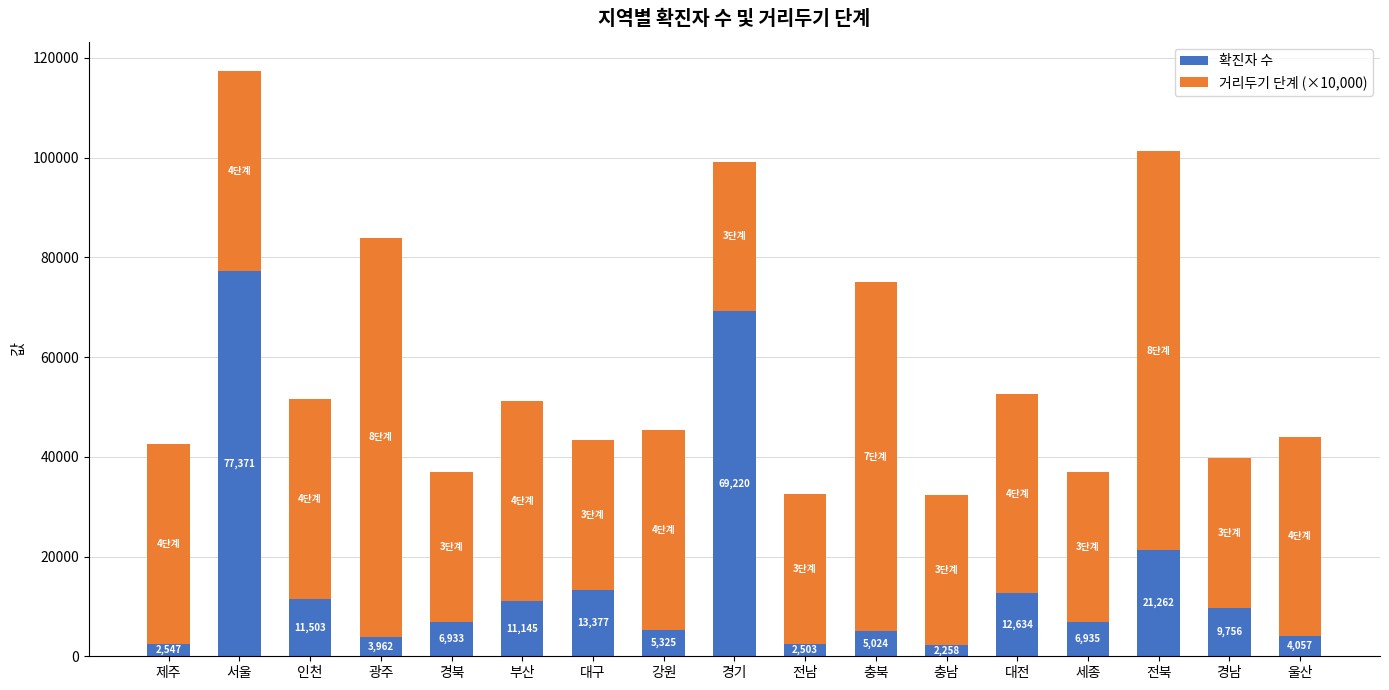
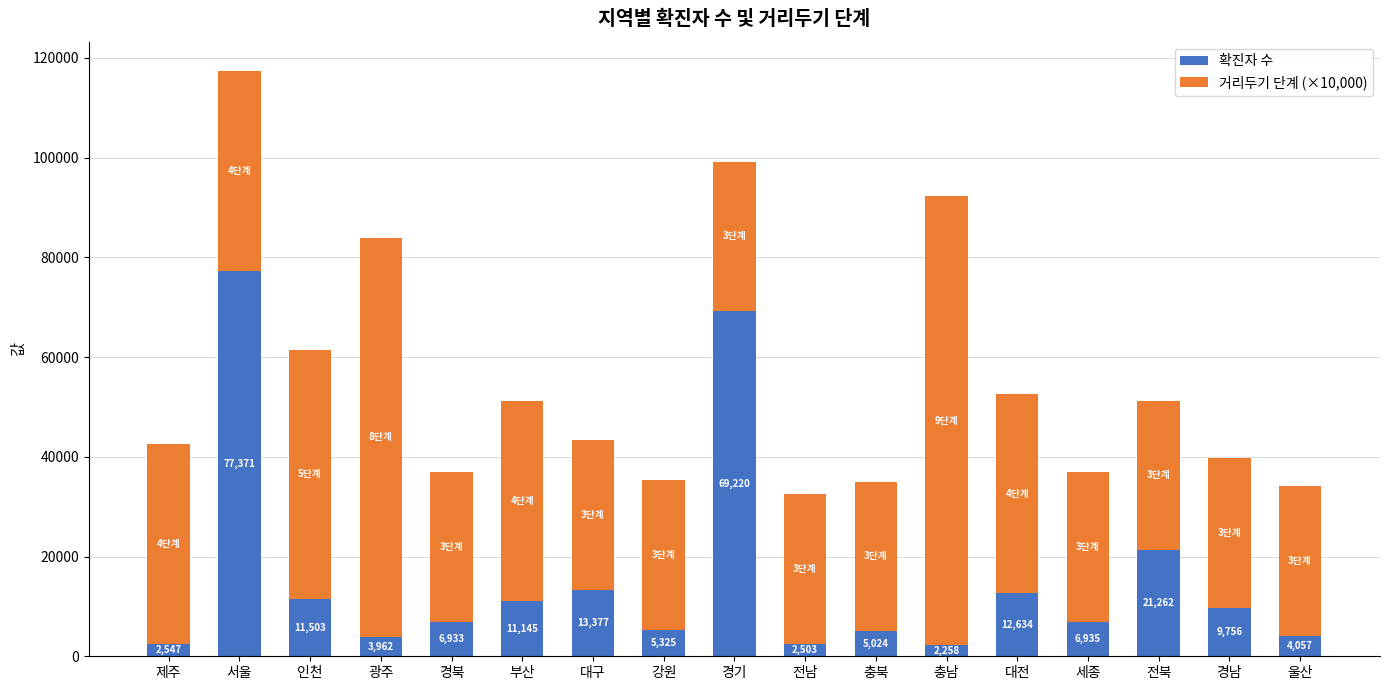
  {
    "확진자 수": {
      "제주": "2,547",
      "서울": "77,371",
      "인천": "11,503",
      "광주": "3,962",
      "경북": "6,933",
      "부산": "11,145",
      "대구": "13,377",
      "강원": "5,325",
      "경기": "69,220",
      "전남": "2,503",
      "충북": "5,024",
      "충남": "2,258",
      "대전": "12,634",
      "세종": "6,935",
      "전북": "21,262",
      "경남": "9,756",
      "울산": "4,057"
    },
    "거리두기 단계 (×10,000)": {
-     "인천": "4",
-     "강원": "4",
-     "충북": "7",
-     "충남": "3",
-     "전북": "8",
-     "울산": "4"
+     "인천": "5",
+     "강원": "3",
+     "충북": "3",
+     "충남": "9",
+     "전북": "3",
+     "울산": "3"
    }
  }
